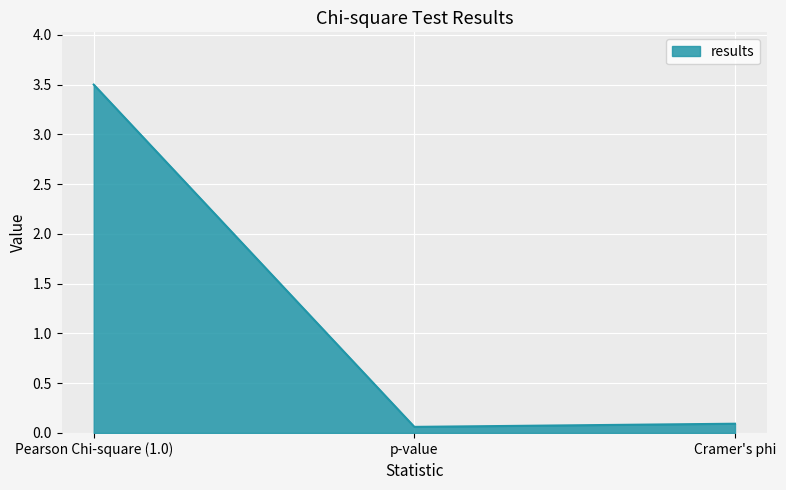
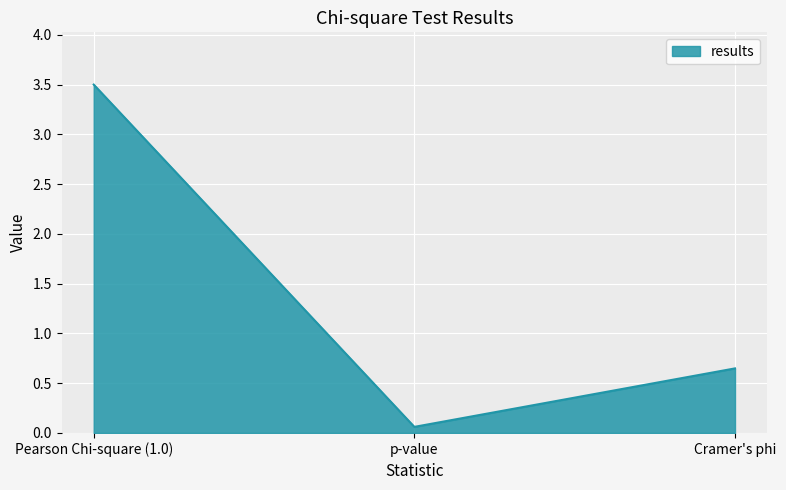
  {
    "Pearson Chi-square (1.0)": 3.5,
    "p-value": 0.1,
-   "Cramer's phi": 0.1
+   "Cramer's phi": 0.6
  }
